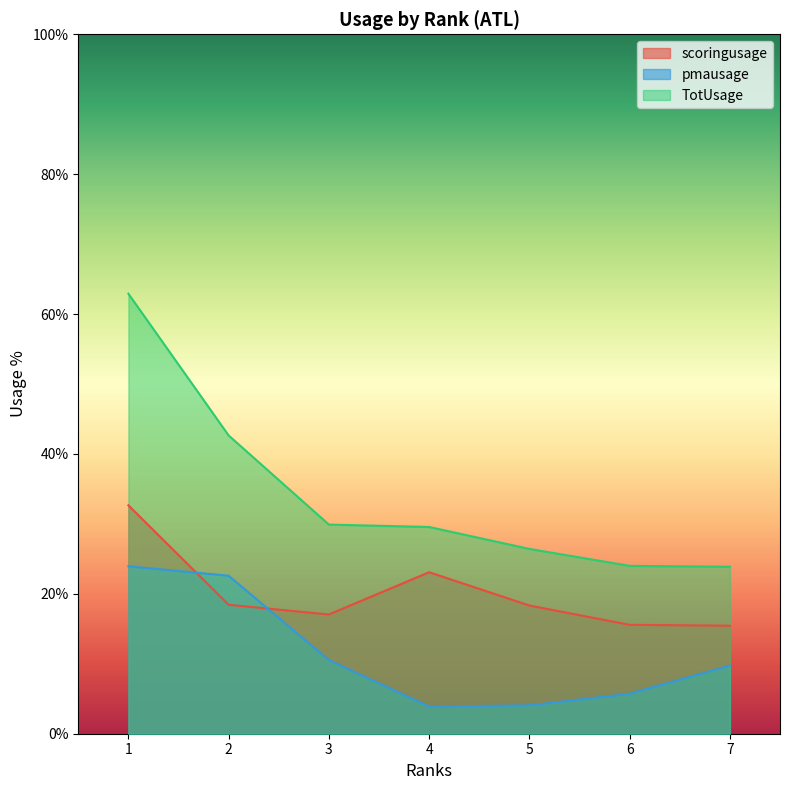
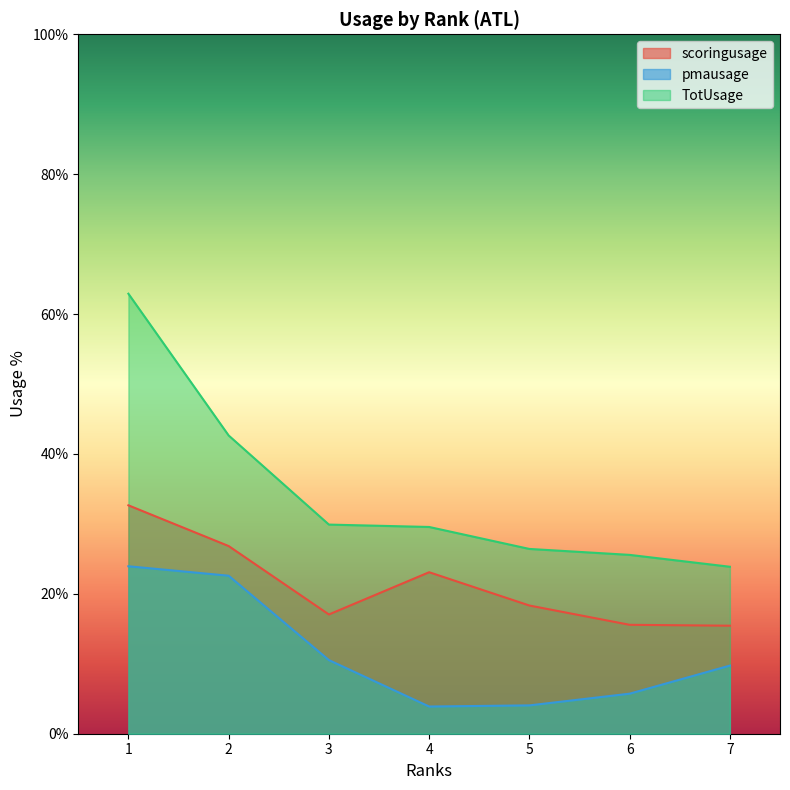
  {
    "scoringusage": {
      "1": "33%",
-     "2": "18%",
+     "2": "27%",
      "3": "17%",
      "4": "23%",
      "5": "18%",
      "6": "16%",
      "7": "15%"
    },
    "pmausage": {
      "1": "24%",
      "2": "23%",
      "3": "11%",
      "4": "4%",
      "5": "4%",
      "6": "6%",
      "7": "10%"
    },
    "TotUsage": {
      "1": "63%",
      "2": "43%",
      "3": "30%",
      "4": "30%",
      "5": "26%",
-     "6": "24%",
+     "6": "26%",
      "7": "24%"
    }
  }
